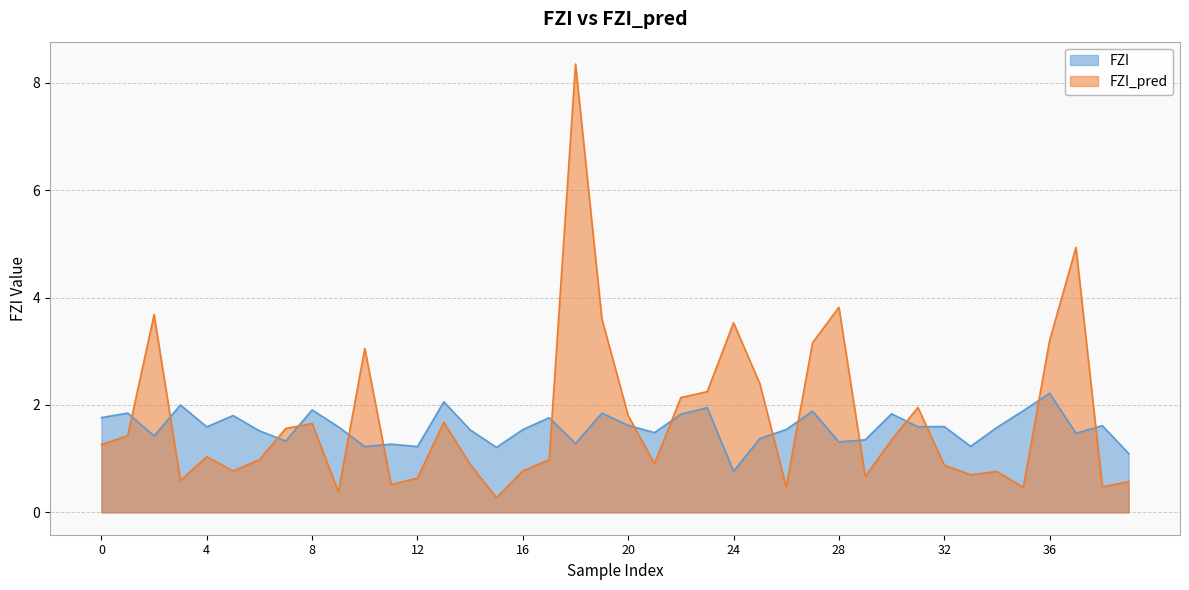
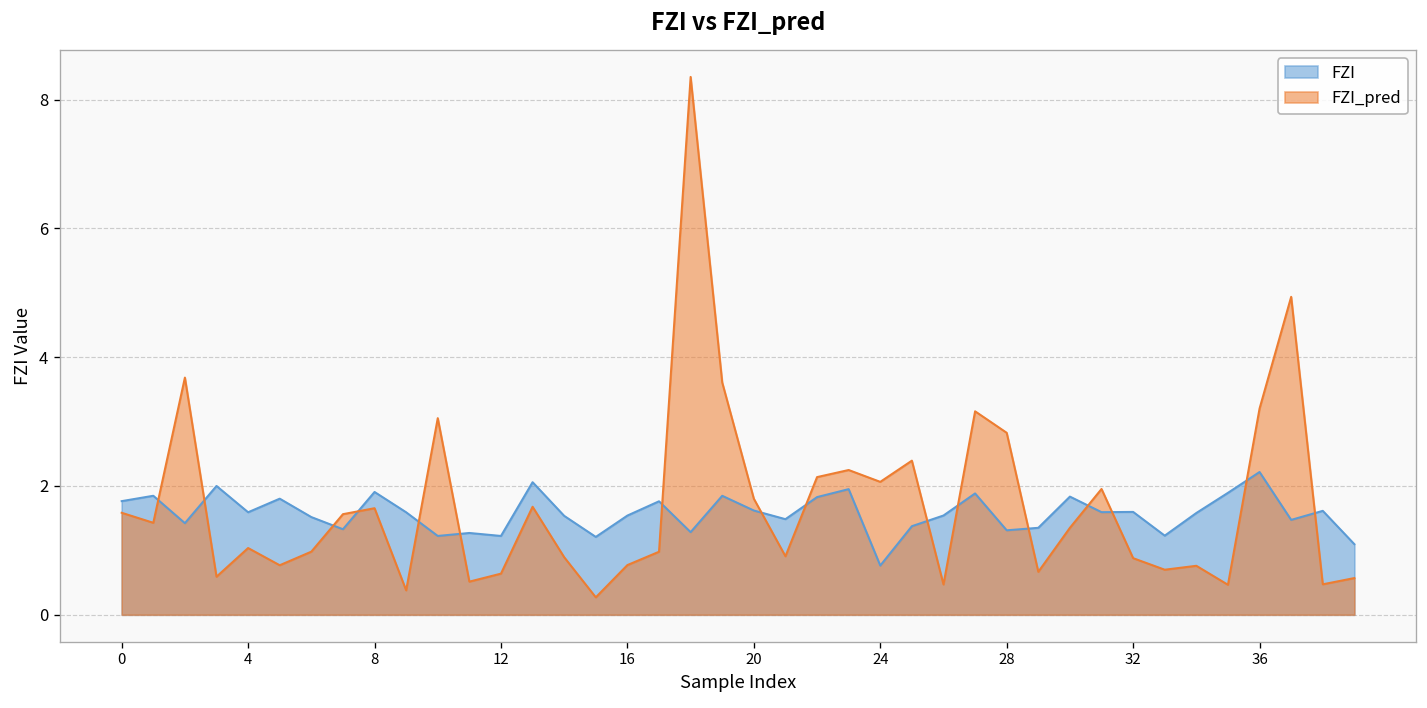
  {
    "FZI": {
      "0": 1.8,
      "4": 1.6,
      "8": 1.9,
      "12": 1.2,
      "16": 1.5,
      "20": 1.6,
      "24": 0.8,
      "28": 1.3,
      "32": 1.6,
      "36": 2.2
    },
    "FZI_pred": {
-     "0": 1.3,
+     "0": 1.6,
      "4": 1.0,
      "8": 1.7,
      "12": 0.6,
      "16": 0.8,
      "20": 1.8,
-     "24": 3.5,
-     "28": 3.8,
+     "24": 2.1,
+     "28": 2.8,
      "32": 0.9,
      "36": 3.2
    }
  }
